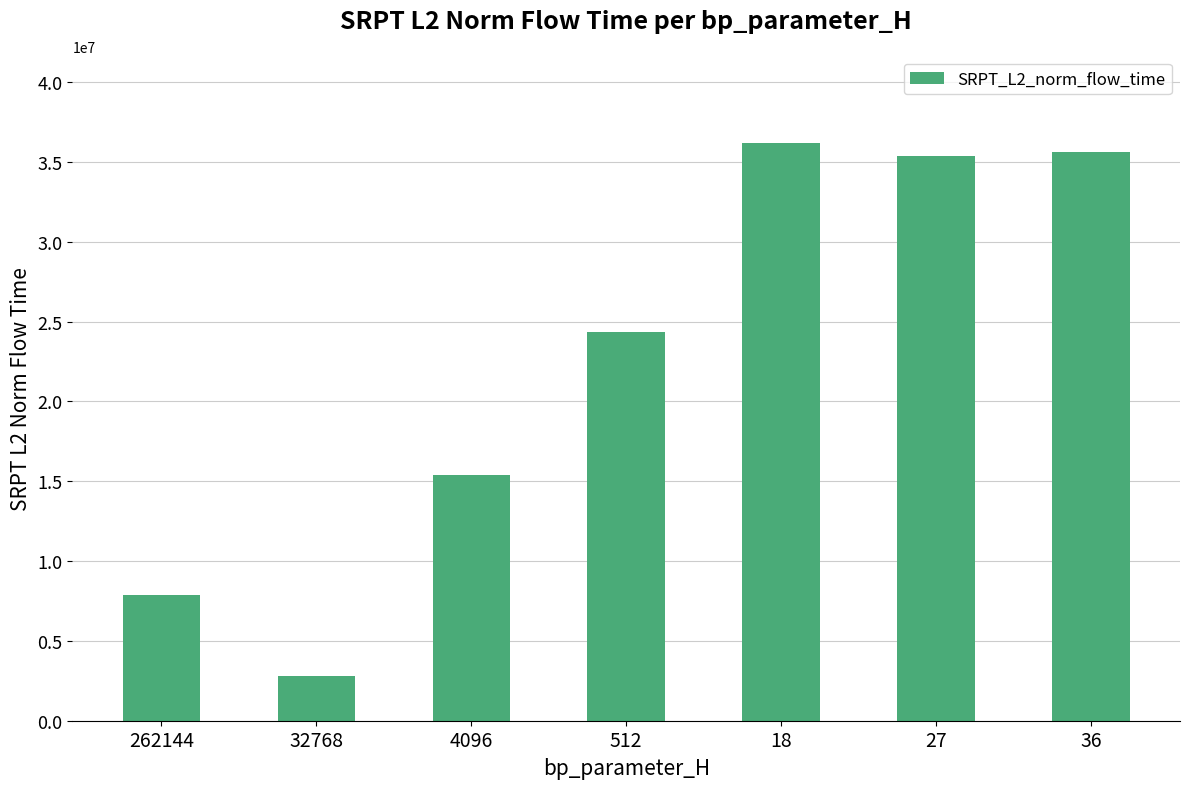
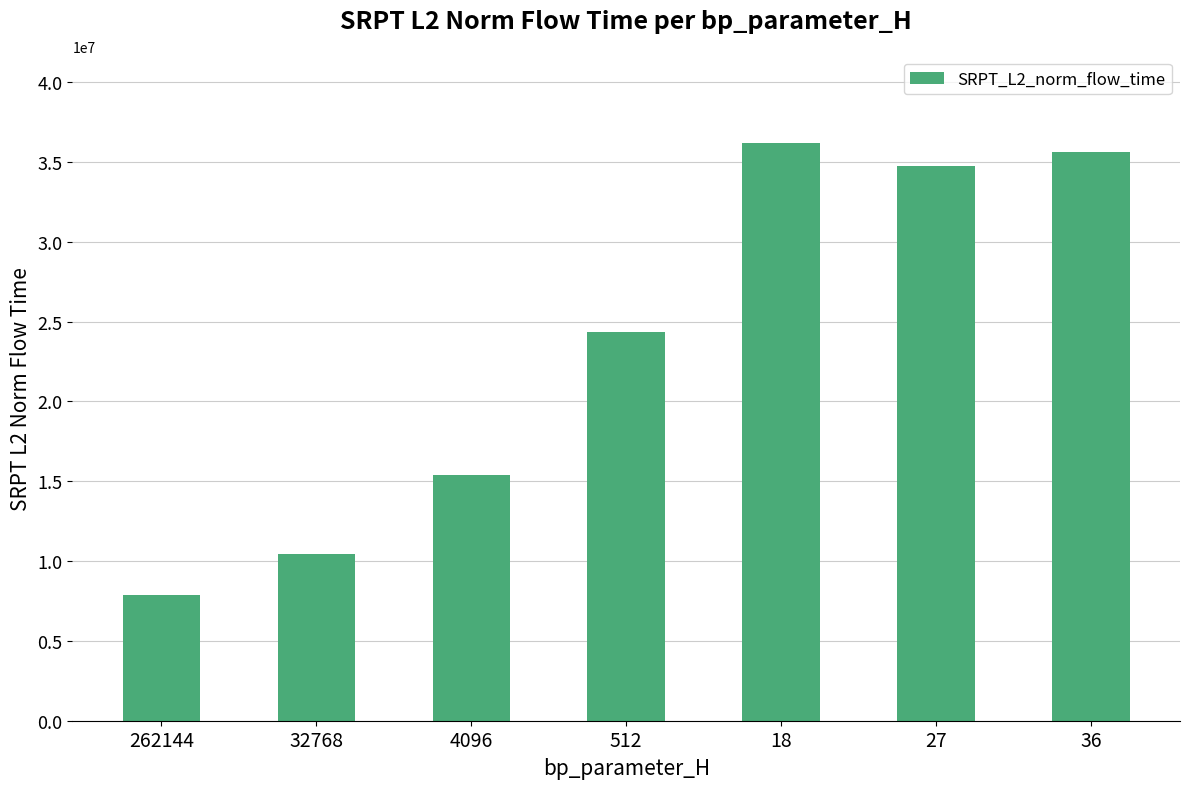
  {
    "262144": 7900000,
-   "32768": 2800000,
+   "32768": 10400000,
    "4096": 15400000,
    "512": 24300000,
    "18": 36200000,
-   "27": 35400000,
+   "27": 34700000,
    "36": 35600000
  }
